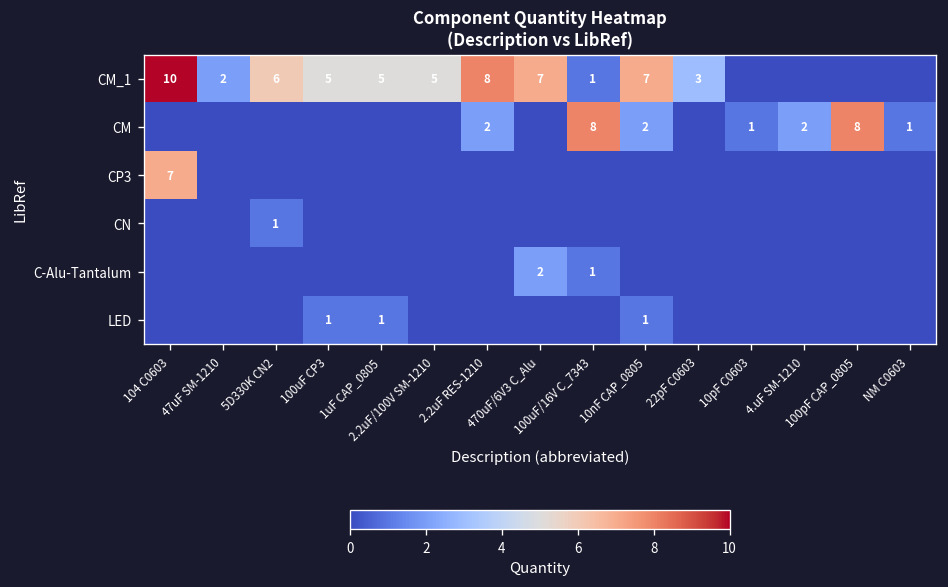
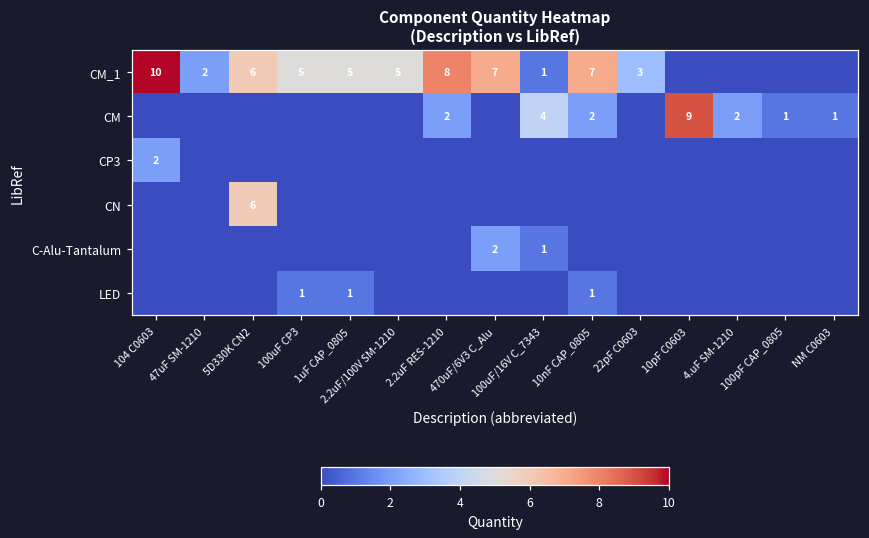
  {
    "CM_1": {
      "104 C0603": 10,
      "47uF SM-1210": 2,
      "5D330K CN2": 6,
      "2.2uF RES-1210": 8,
      "470uF/6V3 C_Alu": 7,
      "100uF/16V C_7343": 1,
      "10nF CAP_0805": 7,
      "22pF C0603": 3
    },
    "CM": {
      "2.2uF RES-1210": 2,
-     "100uF/16V C_7343": 8,
+     "100uF/16V C_7343": 4,
      "10nF CAP_0805": 2,
-     "10pF C0603": 1,
+     "10pF C0603": 9,
      "4.uF SM-1210": 2,
-     "100pF CAP_0805": 8,
+     "100pF CAP_0805": 1,
      "NM C0603": 1
    },
    "CP3": {
-     "104 C0603": 7
+     "104 C0603": 2
    },
    "CN": {
-     "5D330K CN2": 1
+     "5D330K CN2": 6
    },
    "C-Alu-Tantalum": {
      "470uF/6V3 C_Alu": 2,
      "100uF/16V C_7343": 1
    },
    "LED": {
      "100uF CP3": 1,
      "1uF CAP_0805": 1,
      "10nF CAP_0805": 1
    }
  }
